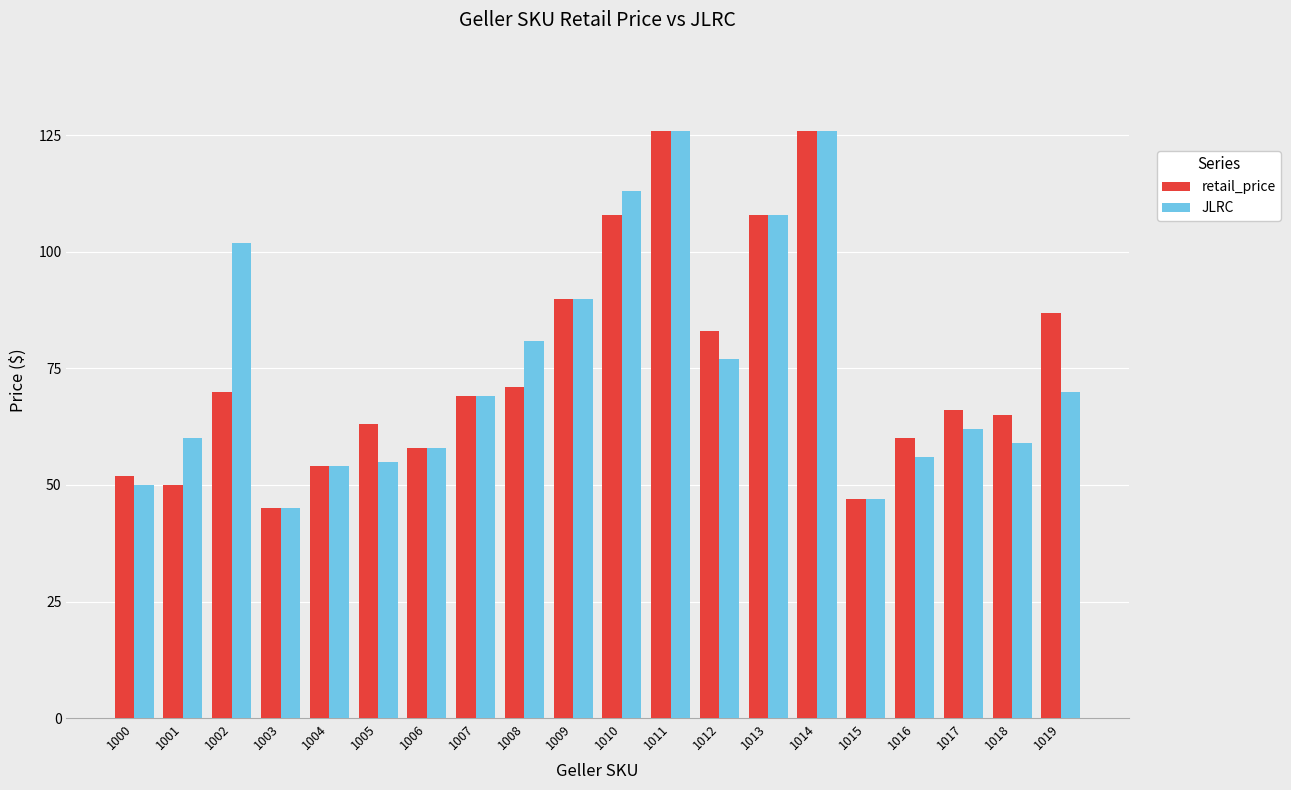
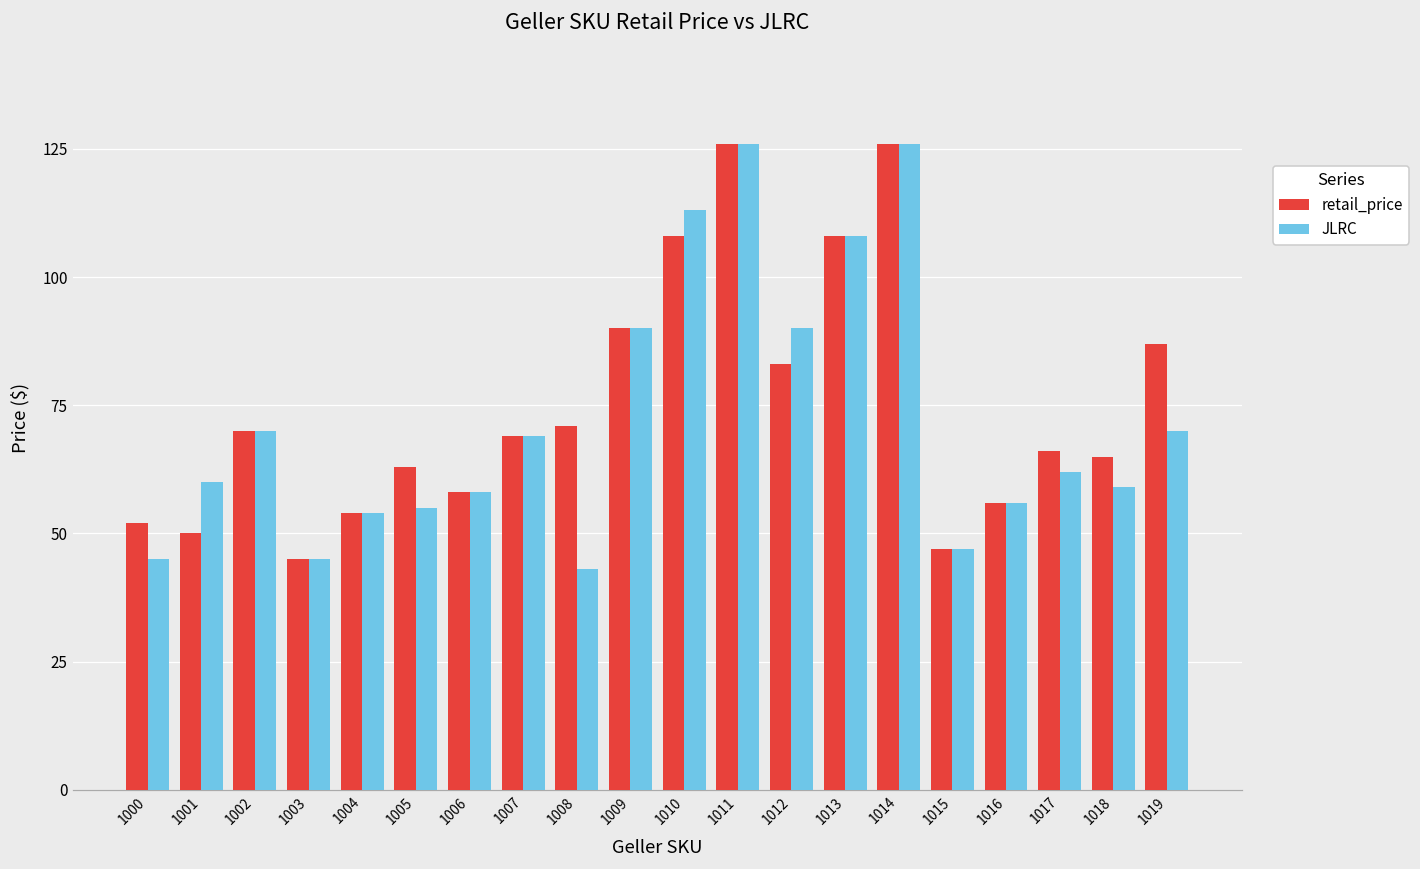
  {
    "retail_price": {
      "1000": 52,
      "1001": 50,
      "1002": 70,
      "1003": 45,
      "1004": 54,
      "1005": 63,
      "1006": 58,
      "1007": 69,
      "1008": 71,
      "1009": 90,
      "1010": 108,
      "1011": 126,
      "1012": 83,
      "1013": 108,
      "1014": 126,
      "1015": 47,
-     "1016": 60,
+     "1016": 56,
      "1017": 66,
      "1018": 65,
      "1019": 87
    },
    "JLRC": {
-     "1000": 50,
+     "1000": 45,
      "1001": 60,
-     "1002": 102,
+     "1002": 70,
      "1003": 45,
      "1004": 54,
      "1005": 55,
      "1006": 58,
      "1007": 69,
-     "1008": 81,
+     "1008": 43,
      "1009": 90,
      "1010": 113,
      "1011": 126,
-     "1012": 77,
+     "1012": 90,
      "1013": 108,
      "1014": 126,
      "1015": 47,
      "1016": 56,
      "1017": 62,
      "1018": 59,
      "1019": 70
    }
  }
